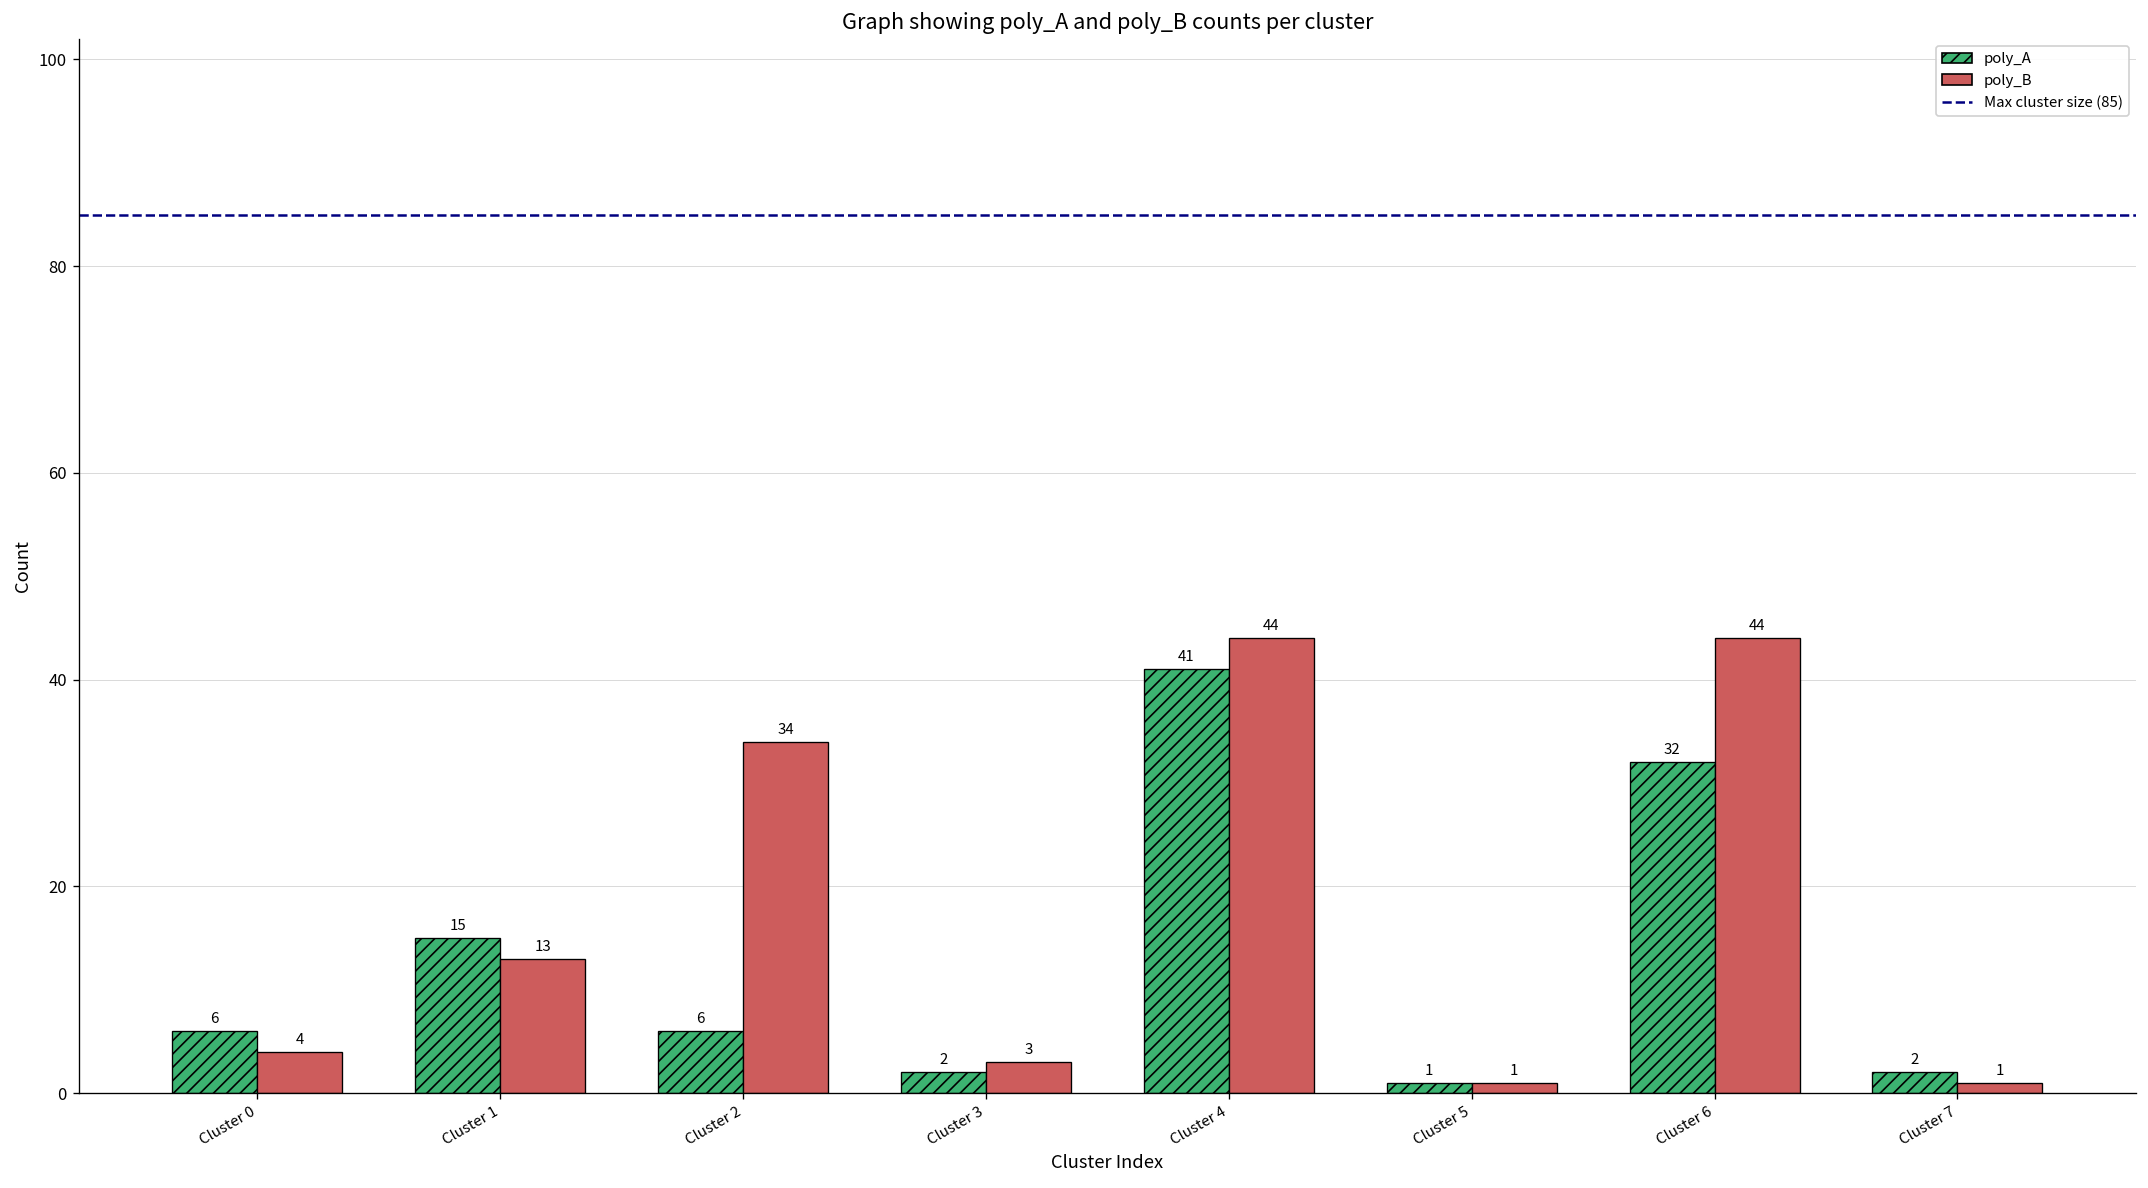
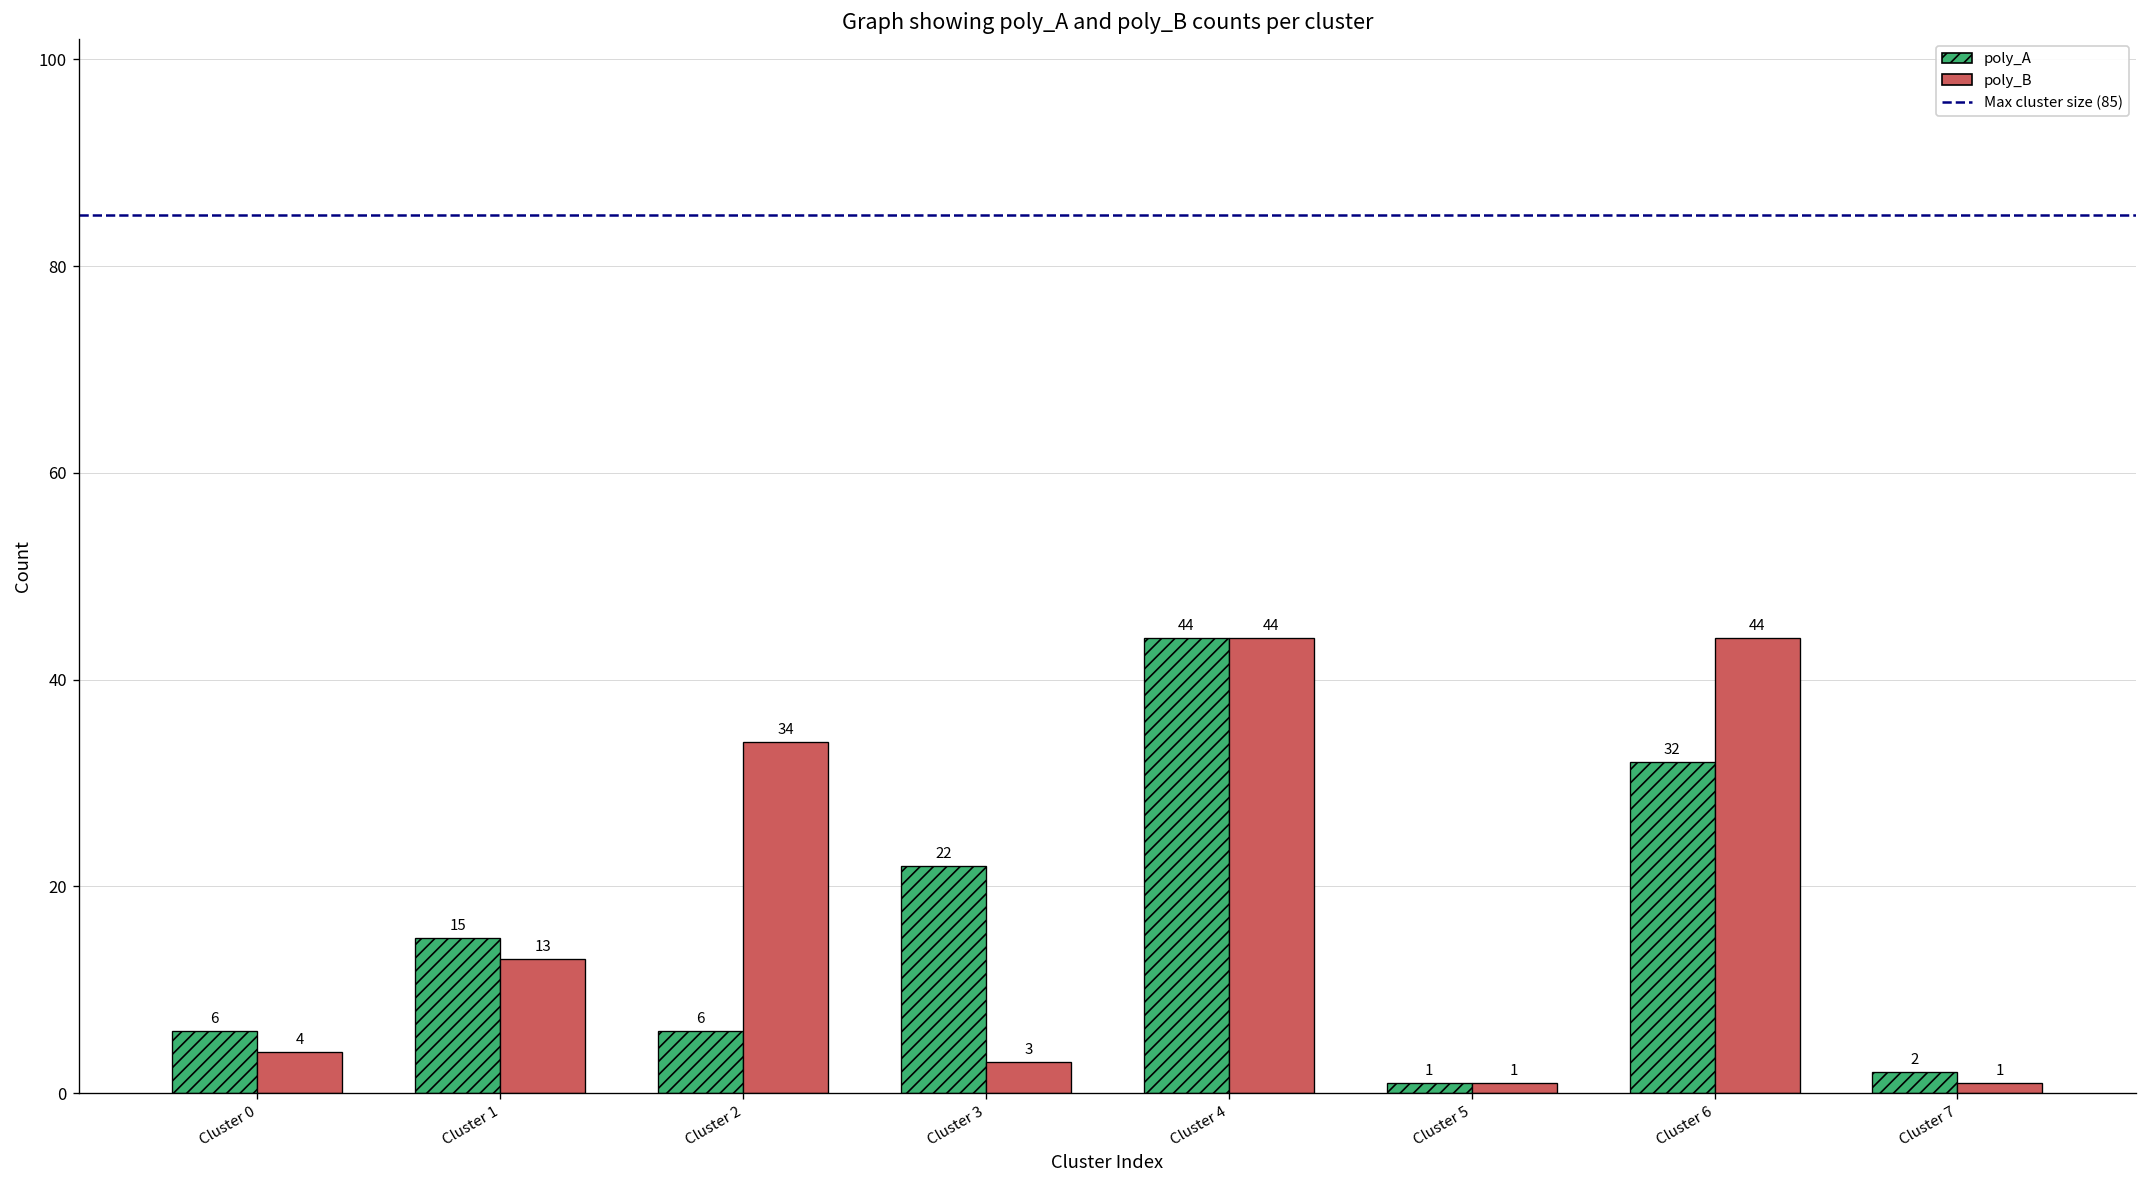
  {
    "poly_A": {
      "Cluster 0": 6,
      "Cluster 1": 15,
      "Cluster 2": 6,
-     "Cluster 3": 2,
-     "Cluster 4": 41,
+     "Cluster 3": 22,
+     "Cluster 4": 44,
      "Cluster 5": 1,
      "Cluster 6": 32,
      "Cluster 7": 2
    },
    "poly_B": {
      "Cluster 0": 4,
      "Cluster 1": 13,
      "Cluster 2": 34,
      "Cluster 3": 3,
      "Cluster 4": 44,
      "Cluster 5": 1,
      "Cluster 6": 44,
      "Cluster 7": 1
    }
  }
